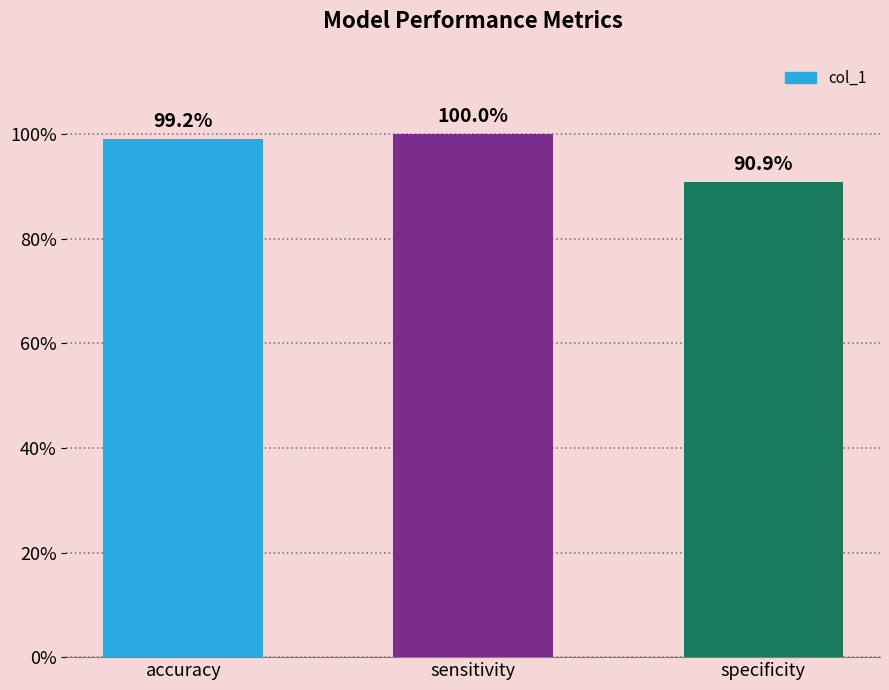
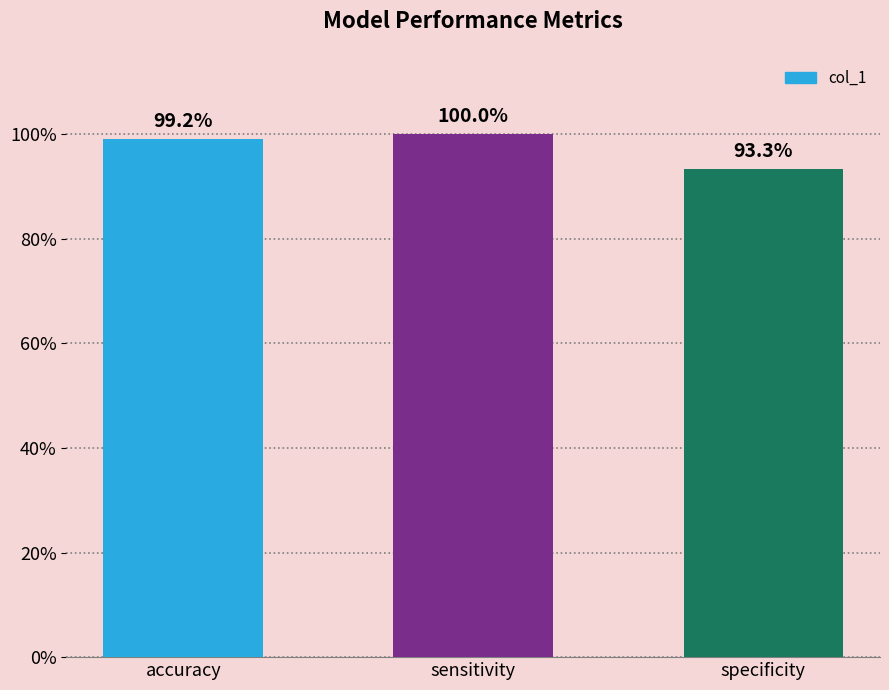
  {
    "accuracy": "99.2%",
    "sensitivity": "100.0%",
-   "specificity": "90.9%"
+   "specificity": "93.3%"
  }
